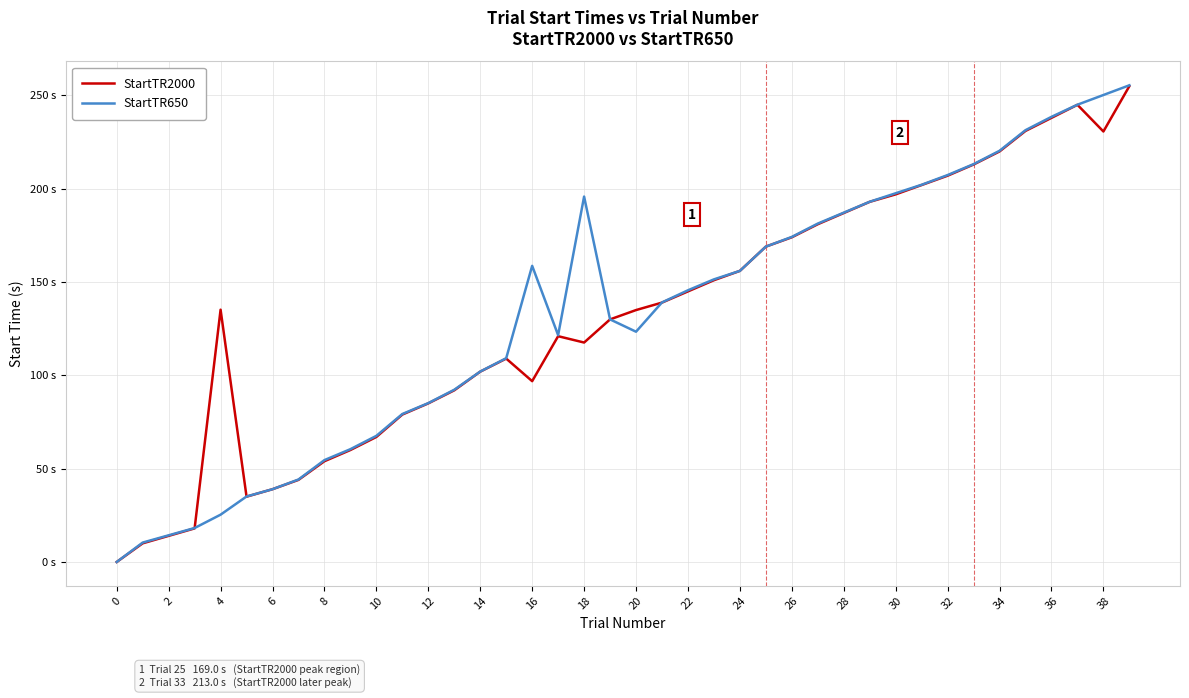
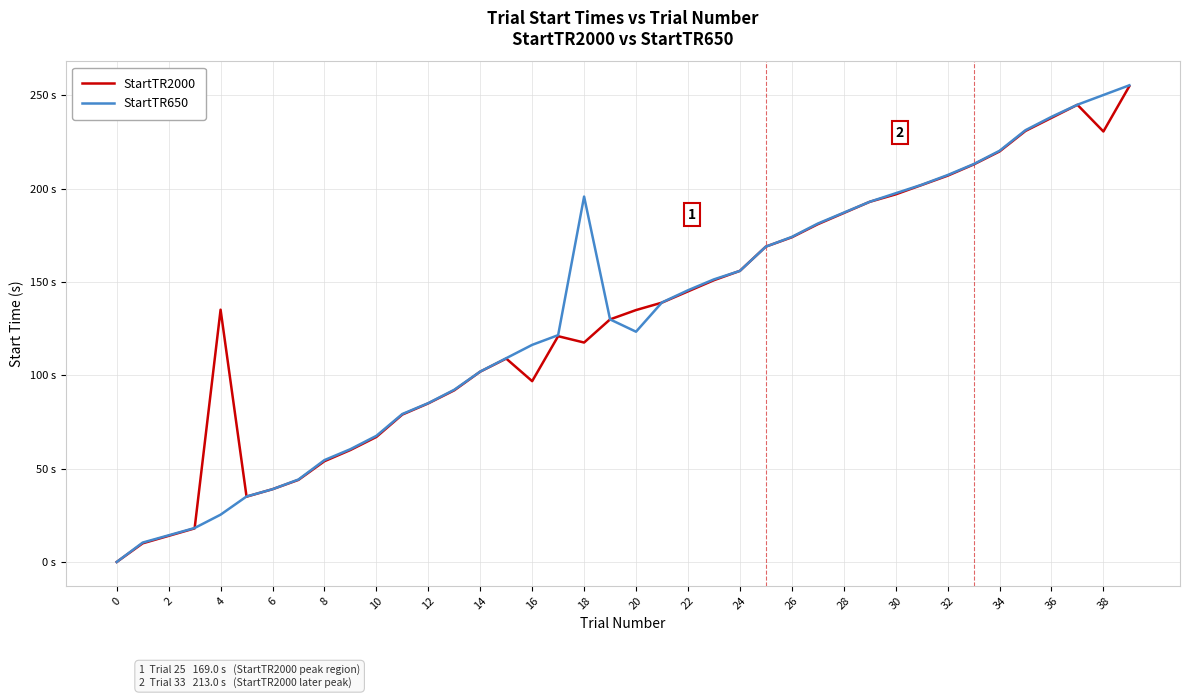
  {
    "StartTR2000": {
      "4": "135 s",
      "16": "97 s",
      "18": "118 s",
      "20": "135 s",
      "38": "231 s"
    },
    "StartTR650": {
      "4": "25 s",
-     "16": "159 s",
+     "16": "116 s",
      "18": "196 s",
      "20": "123 s",
      "38": "250 s"
    }
  }
